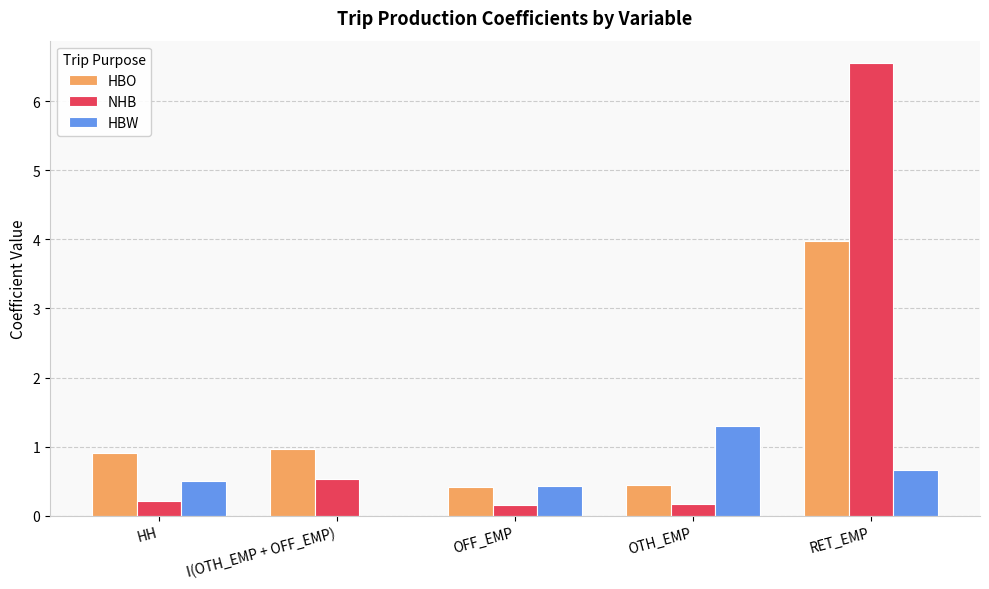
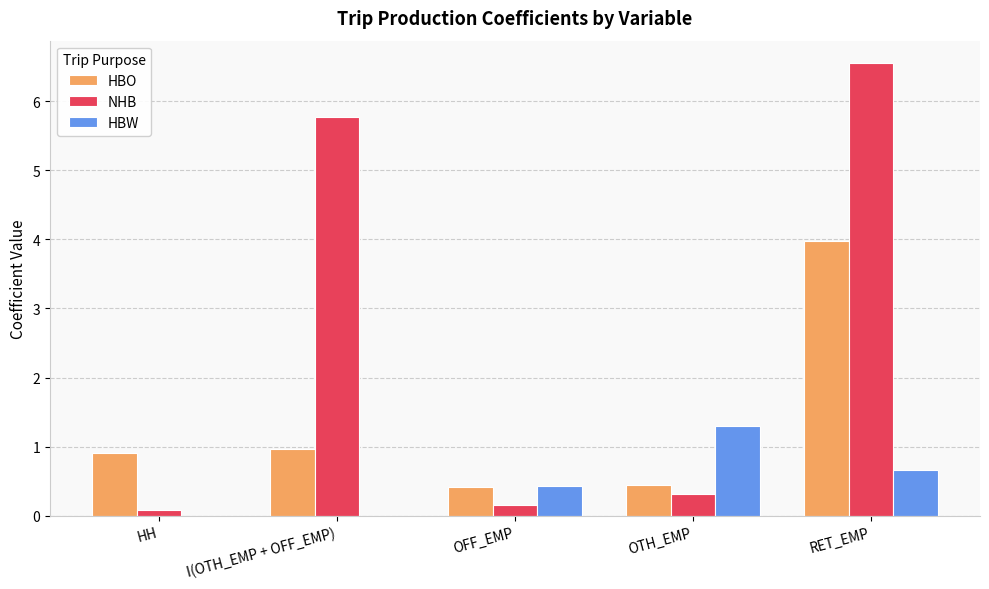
  {
    "HBO": {
      "HH": 0.9,
      "I(OTH_EMP + OFF_EMP)": 1.0,
      "OFF_EMP": 0.4,
      "OTH_EMP": 0.4,
      "RET_EMP": 4.0
    },
    "NHB": {
-     "HH": 0.2,
-     "I(OTH_EMP + OFF_EMP)": 0.5,
+     "HH": 0.1,
+     "I(OTH_EMP + OFF_EMP)": 5.8,
      "OFF_EMP": 0.2,
-     "OTH_EMP": 0.2,
+     "OTH_EMP": 0.3,
      "RET_EMP": 6.6
    },
    "HBW": {
-     "HH": 0.5,
+     "HH": 0.0,
      "I(OTH_EMP + OFF_EMP)": 0.0,
      "OFF_EMP": 0.4,
      "OTH_EMP": 1.3,
      "RET_EMP": 0.7
    }
  }
